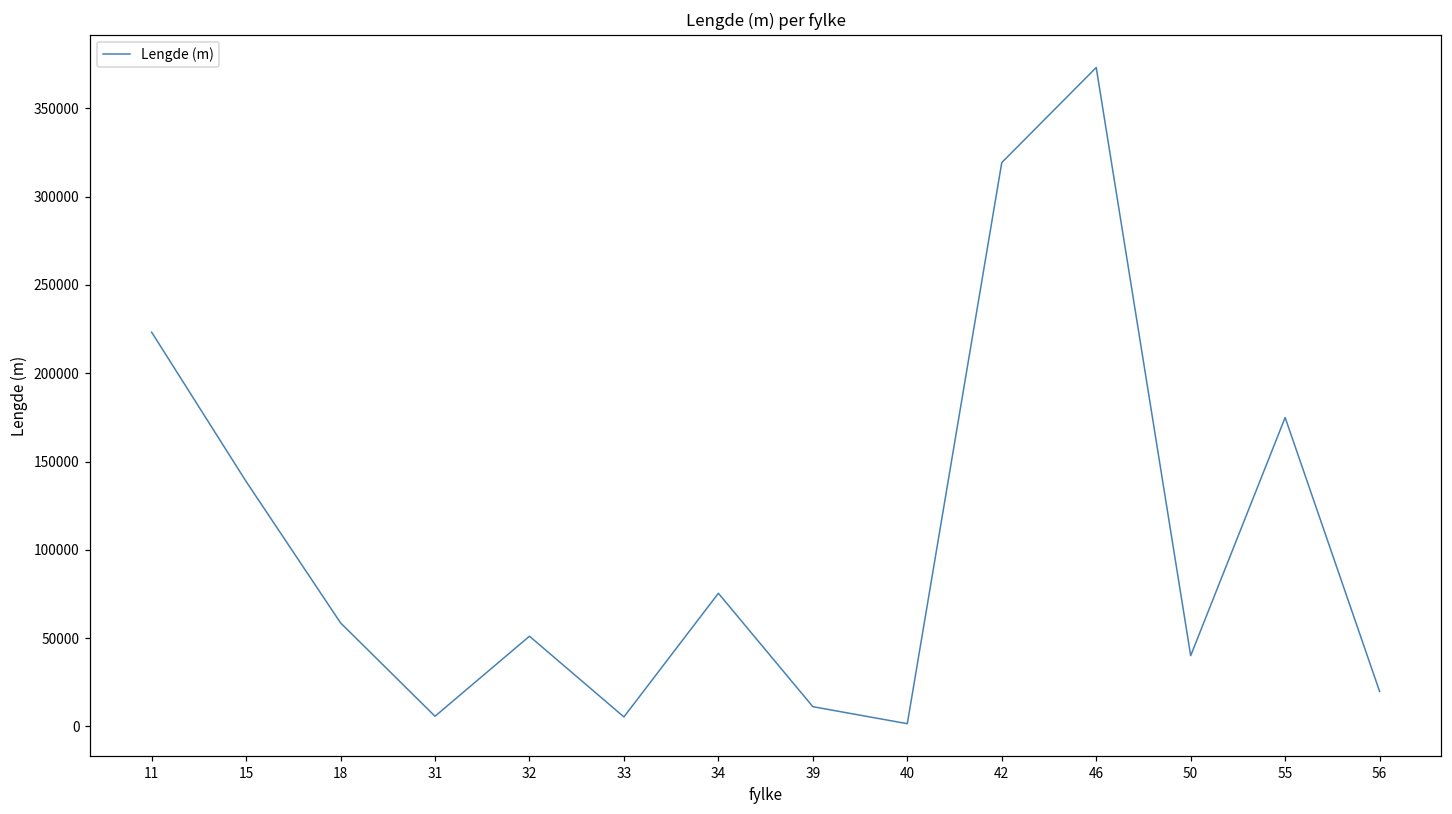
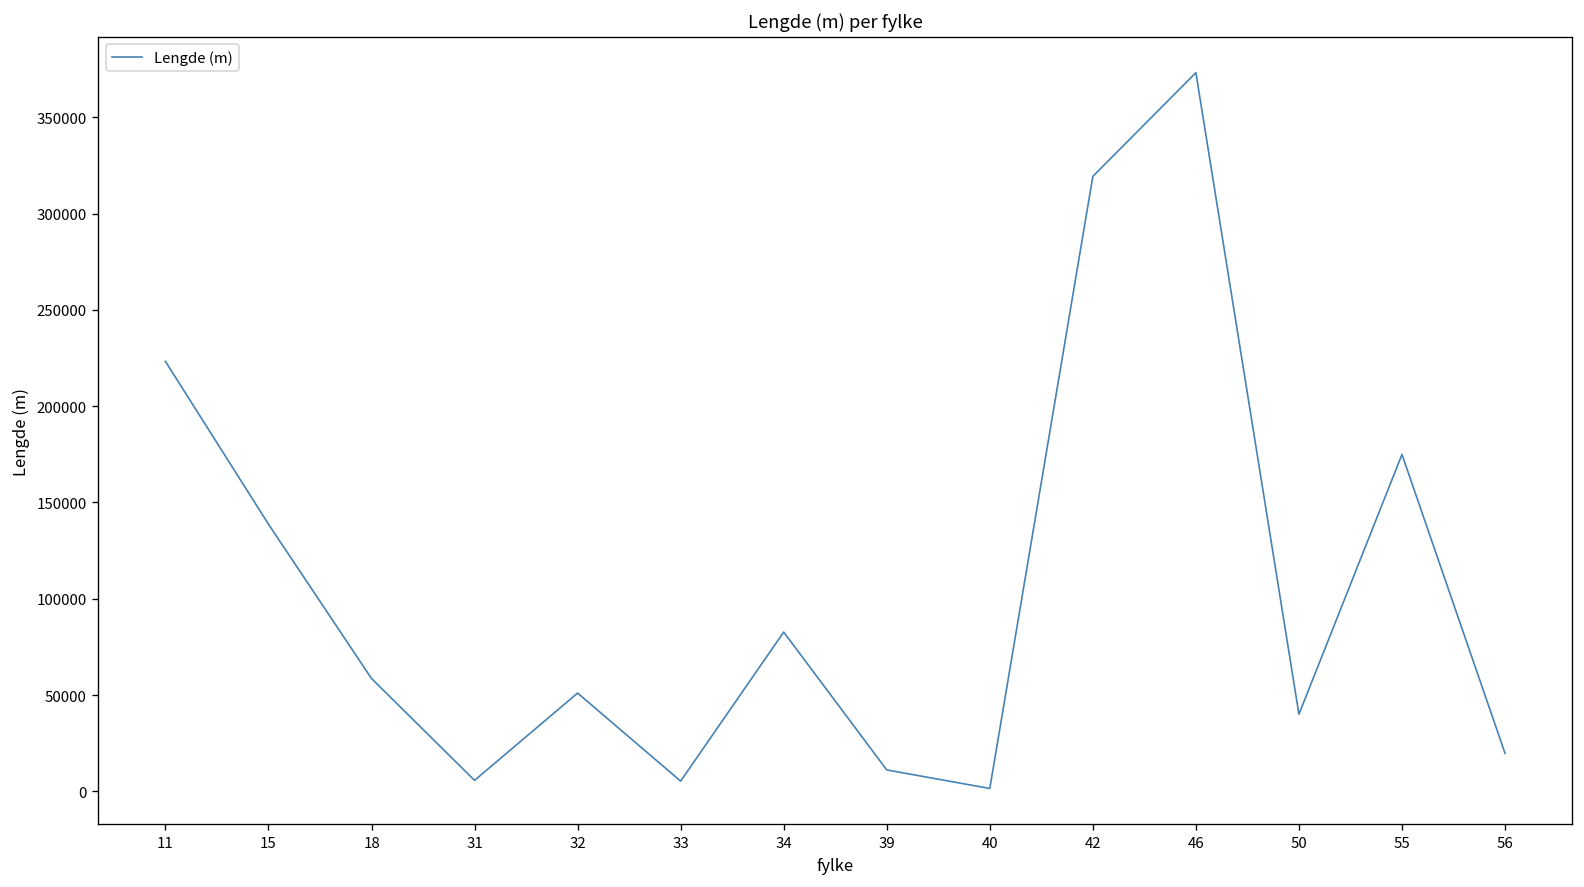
  {
    "11": 223000,
    "15": 139000,
    "18": 59000,
    "31": 6000,
    "32": 51000,
    "33": 5000,
-   "34": 75000,
+   "34": 83000,
    "39": 11000,
    "40": 2000,
    "42": 319000,
    "46": 373000,
    "50": 40000,
    "55": 175000,
    "56": 20000
  }
